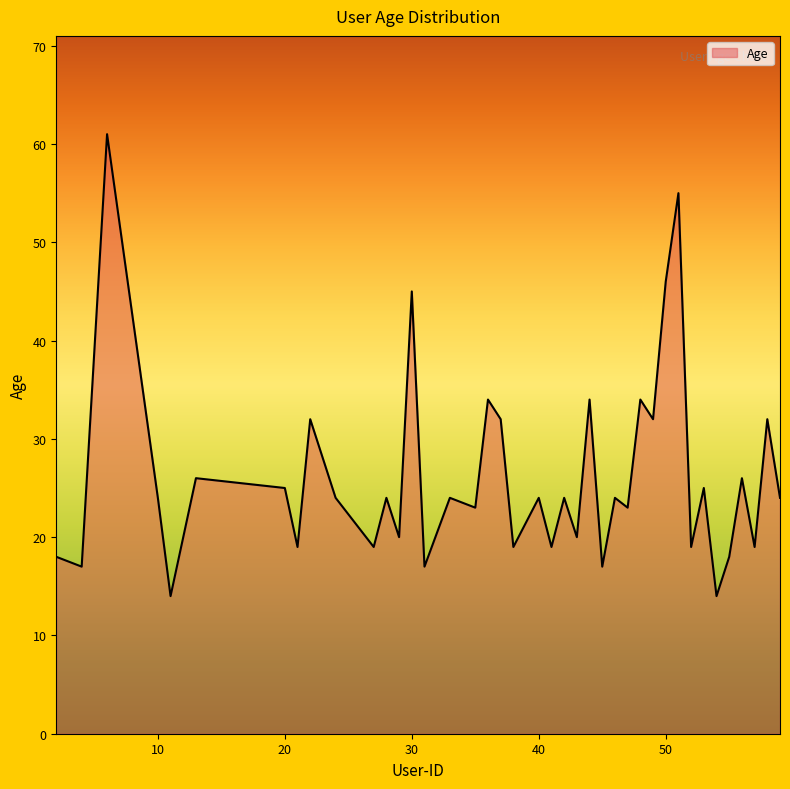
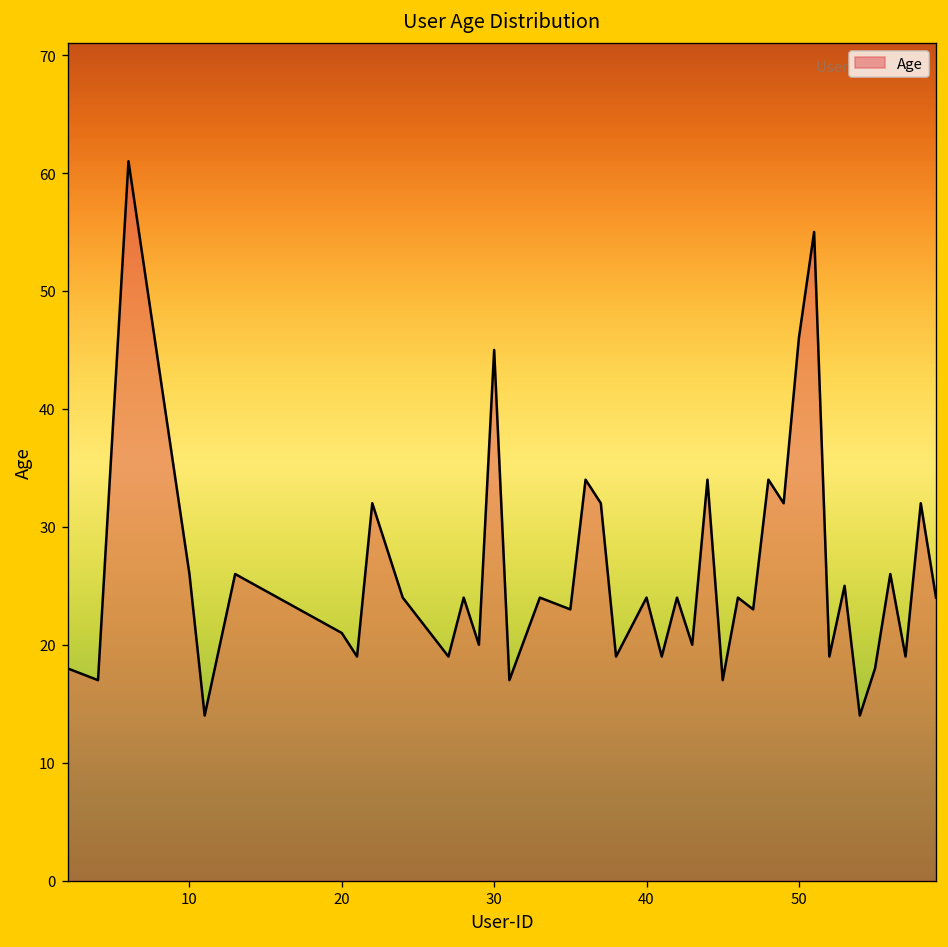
  {
-   "10": 24,
-   "20": 25,
+   "10": 26,
+   "20": 21,
    "30": 45,
    "40": 24,
    "50": 46
  }
